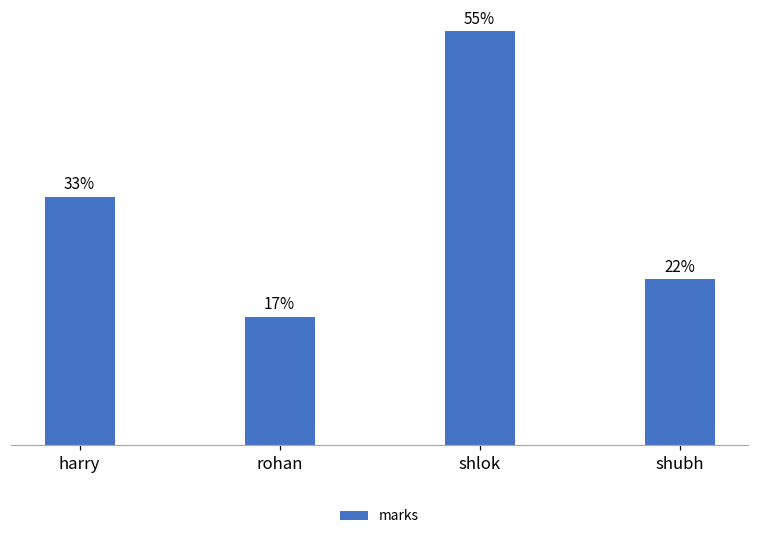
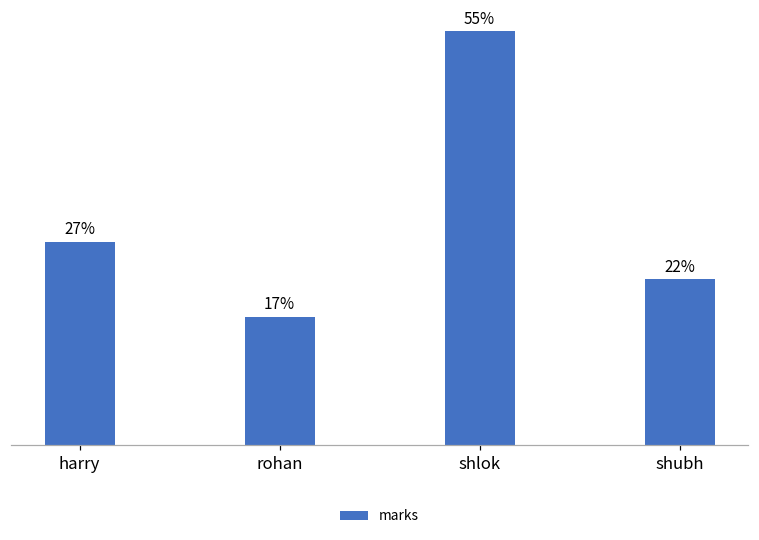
  {
-   "harry": "33%",
+   "harry": "27%",
    "rohan": "17%",
    "shlok": "55%",
    "shubh": "22%"
  }
